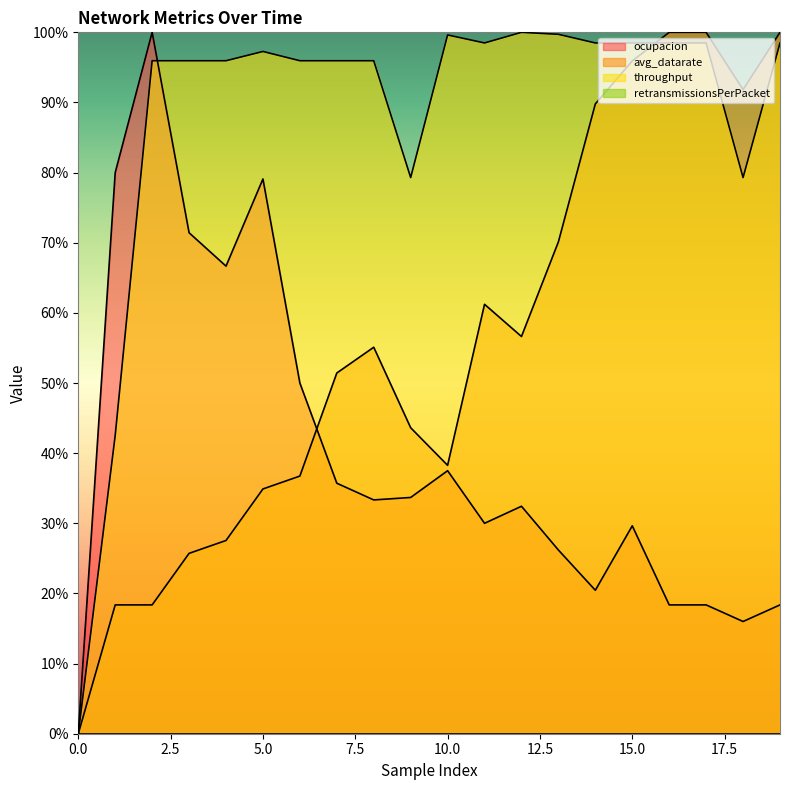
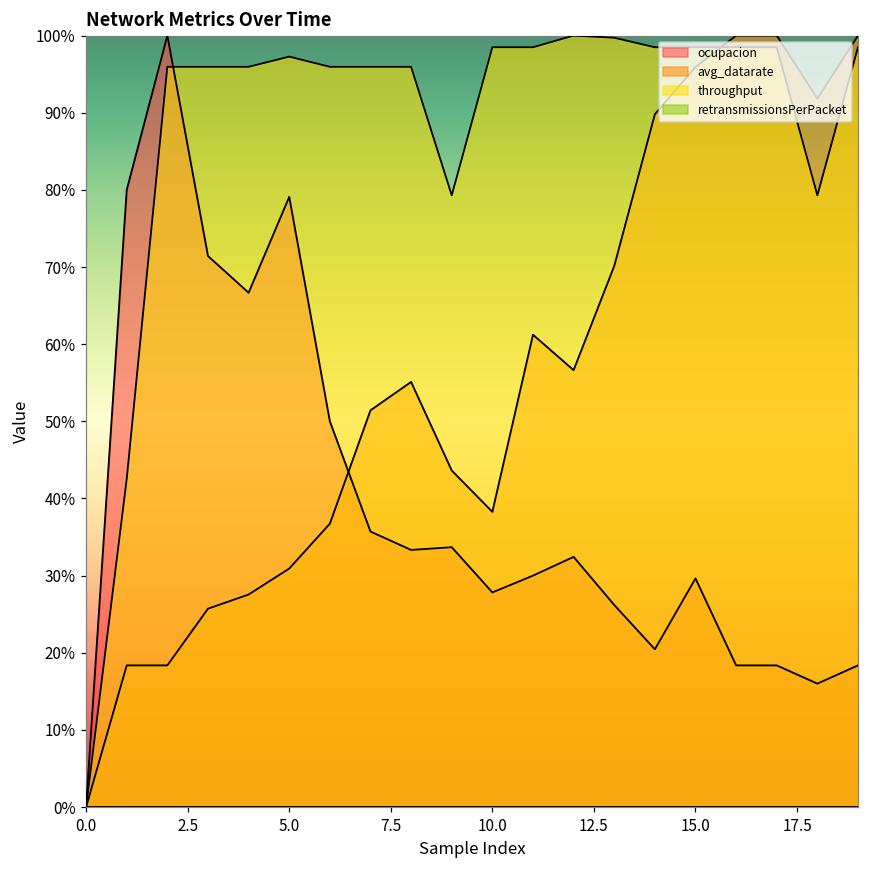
  {
    "ocupacion": {
      "5.0": "79%",
-     "10.0": "38%",
+     "10.0": "28%",
      "15.0": "30%"
    },
    "avg_datarate": {
-     "5.0": "35%",
+     "5.0": "31%",
      "10.0": "38%"
    },
    "throughput": {
      "5.0": "97%",
-     "10.0": "100%"
+     "10.0": "98%"
    },
    "retransmissionsPerPacket": {
      "5.0": "0%",
      "10.0": "0%",
      "15.0": "0%"
    }
  }
